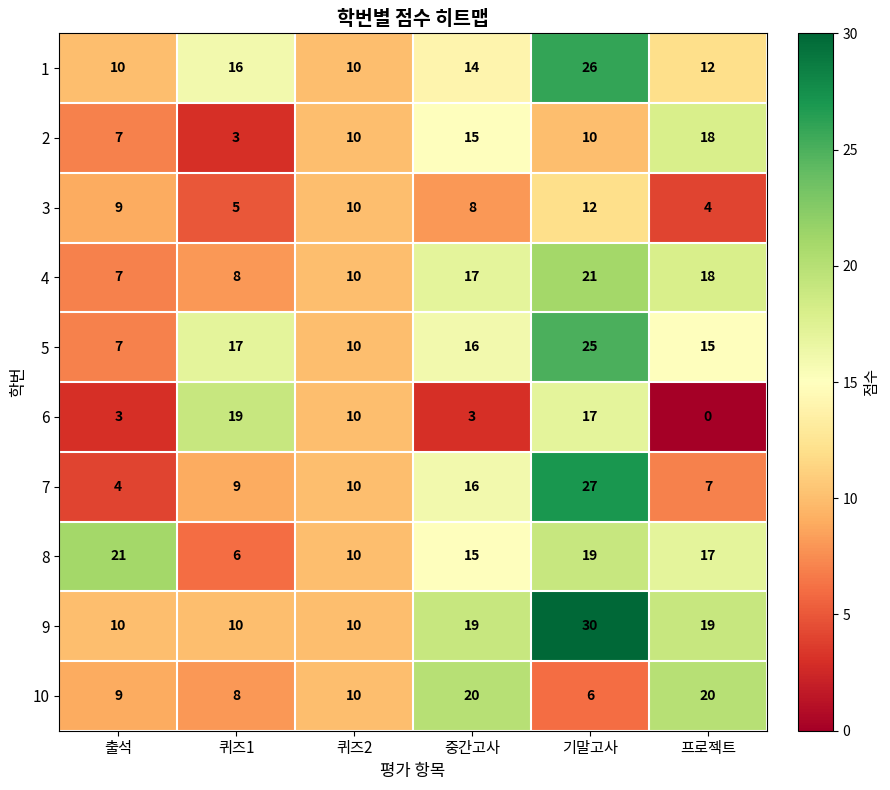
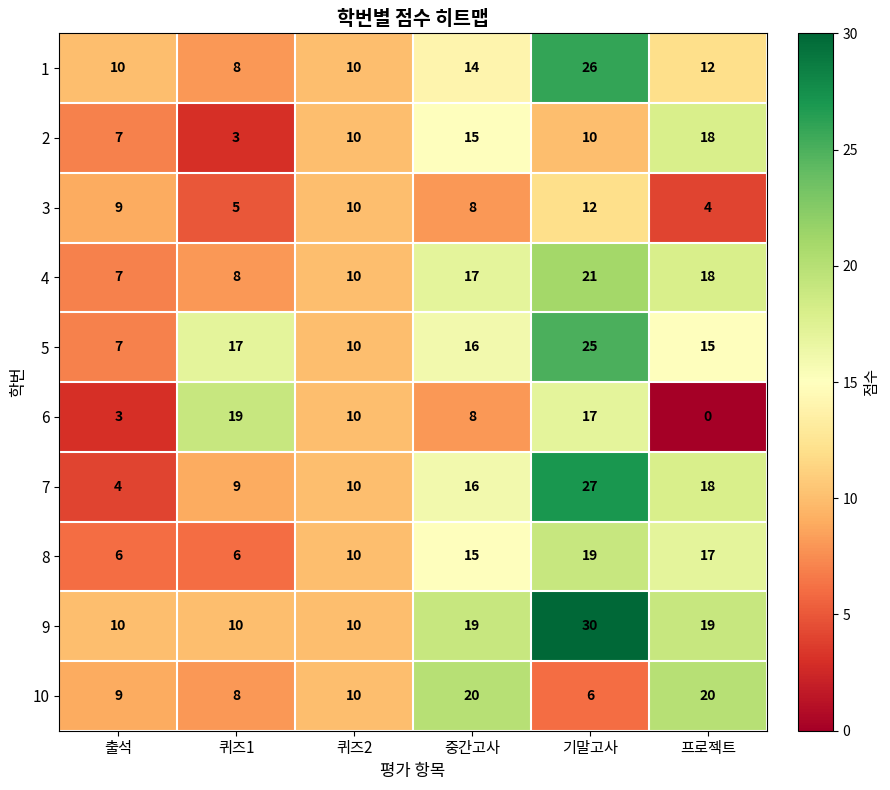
  {
    "1": {
      "출석": 10,
-     "퀴즈1": 16,
+     "퀴즈1": 8,
      "퀴즈2": 10,
      "중간고사": 14,
      "기말고사": 26,
      "프로젝트": 12
    },
    "2": {
      "출석": 7,
      "퀴즈1": 3,
      "퀴즈2": 10,
      "중간고사": 15,
      "기말고사": 10,
      "프로젝트": 18
    },
    "3": {
      "출석": 9,
      "퀴즈1": 5,
      "퀴즈2": 10,
      "중간고사": 8,
      "기말고사": 12,
      "프로젝트": 4
    },
    "4": {
      "출석": 7,
      "퀴즈1": 8,
      "퀴즈2": 10,
      "중간고사": 17,
      "기말고사": 21,
      "프로젝트": 18
    },
    "5": {
      "출석": 7,
      "퀴즈1": 17,
      "퀴즈2": 10,
      "중간고사": 16,
      "기말고사": 25,
      "프로젝트": 15
    },
    "6": {
      "출석": 3,
      "퀴즈1": 19,
      "퀴즈2": 10,
-     "중간고사": 3,
+     "중간고사": 8,
      "기말고사": 17,
      "프로젝트": 0
    },
    "7": {
      "출석": 4,
      "퀴즈1": 9,
      "퀴즈2": 10,
      "중간고사": 16,
      "기말고사": 27,
-     "프로젝트": 7
+     "프로젝트": 18
    },
    "8": {
-     "출석": 21,
+     "출석": 6,
      "퀴즈1": 6,
      "퀴즈2": 10,
      "중간고사": 15,
      "기말고사": 19,
      "프로젝트": 17
    },
    "9": {
      "출석": 10,
      "퀴즈1": 10,
      "퀴즈2": 10,
      "중간고사": 19,
      "기말고사": 30,
      "프로젝트": 19
    },
    "10": {
      "출석": 9,
      "퀴즈1": 8,
      "퀴즈2": 10,
      "중간고사": 20,
      "기말고사": 6,
      "프로젝트": 20
    }
  }
